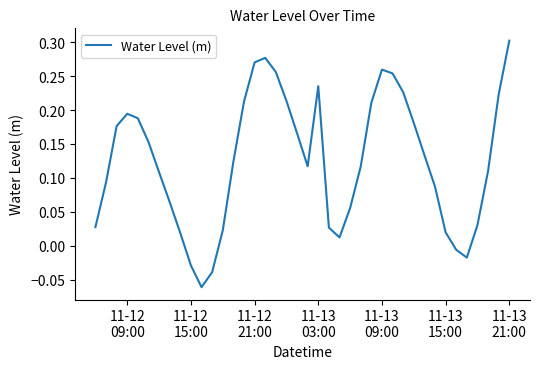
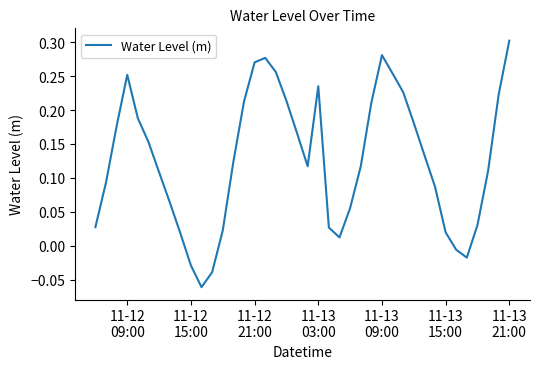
  {
-   "11-12 09:00": 0.19,
+   "11-12 09:00": 0.25,
    "11-12 15:00": -0.03,
    "11-12 21:00": 0.27,
    "11-13 03:00": 0.24,
-   "11-13 09:00": 0.26,
+   "11-13 09:00": 0.28,
    "11-13 15:00": 0.02,
    "11-13 21:00": 0.30
  }
